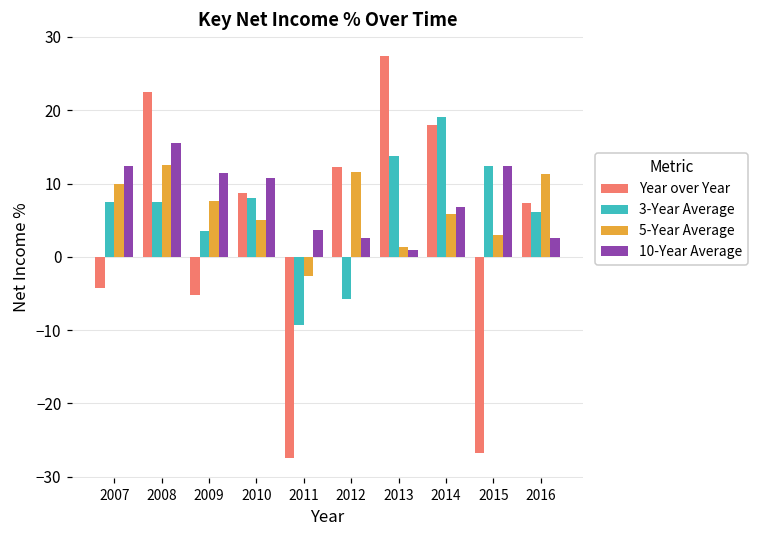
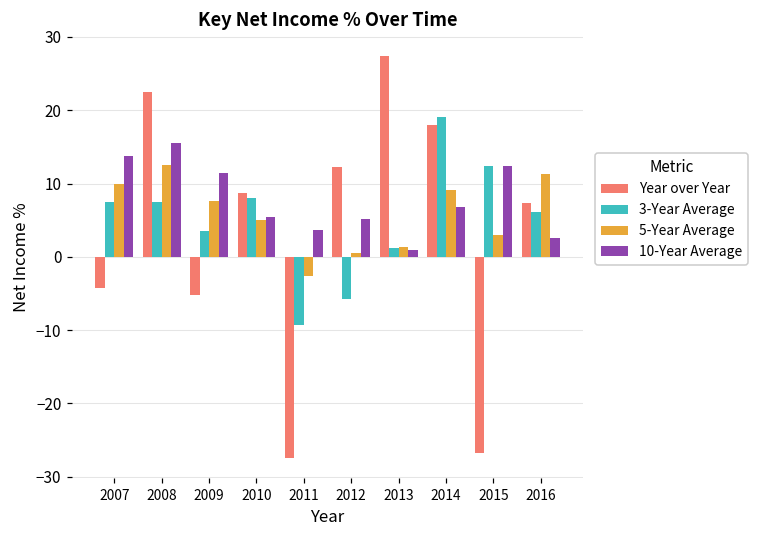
  {
    "Year over Year": {
      "2007": -4,
      "2008": 22,
      "2009": -5,
      "2010": 9,
      "2011": -27,
      "2012": 12,
      "2013": 27,
      "2014": 18,
      "2015": -27,
      "2016": 7
    },
    "3-Year Average": {
      "2007": 8,
      "2008": 8,
      "2009": 4,
      "2010": 8,
      "2011": -9,
      "2012": -6,
-     "2013": 14,
+     "2013": 1,
      "2014": 19,
      "2015": 12,
      "2016": 6
    },
    "5-Year Average": {
      "2007": 10,
      "2008": 12,
      "2009": 8,
      "2010": 5,
      "2011": -3,
-     "2012": 12,
+     "2012": 1,
      "2013": 1,
-     "2014": 6,
+     "2014": 9,
      "2015": 3,
      "2016": 11
    },
    "10-Year Average": {
-     "2007": 12,
+     "2007": 14,
      "2008": 16,
      "2009": 11,
-     "2010": 11,
+     "2010": 5,
      "2011": 4,
-     "2012": 3,
+     "2012": 5,
      "2013": 1,
      "2014": 7,
      "2015": 12,
      "2016": 3
    }
  }
